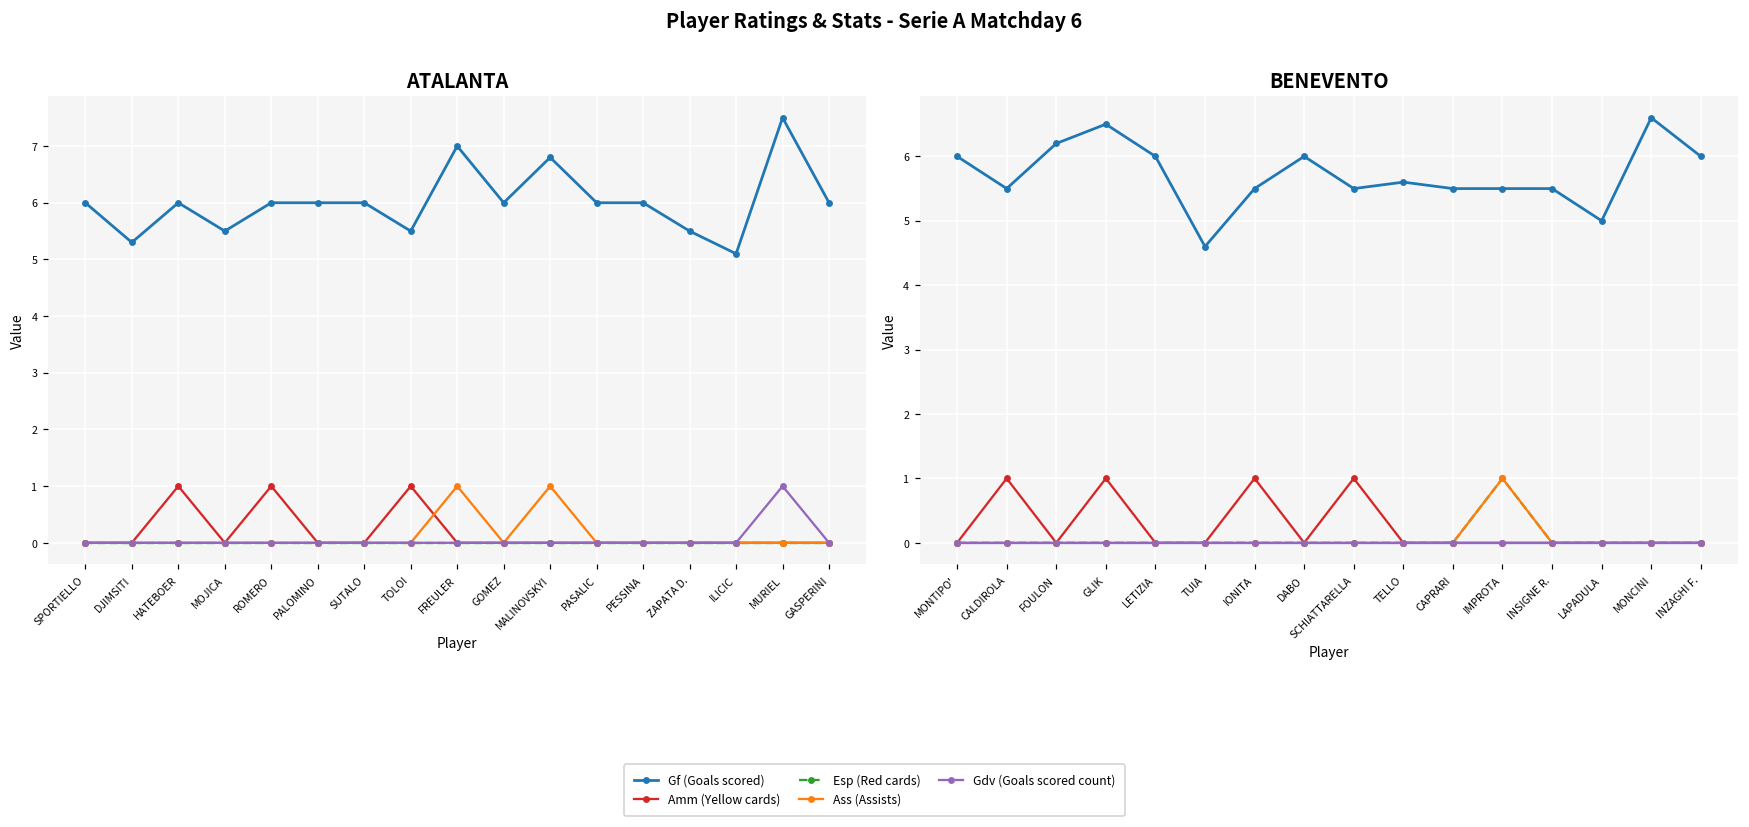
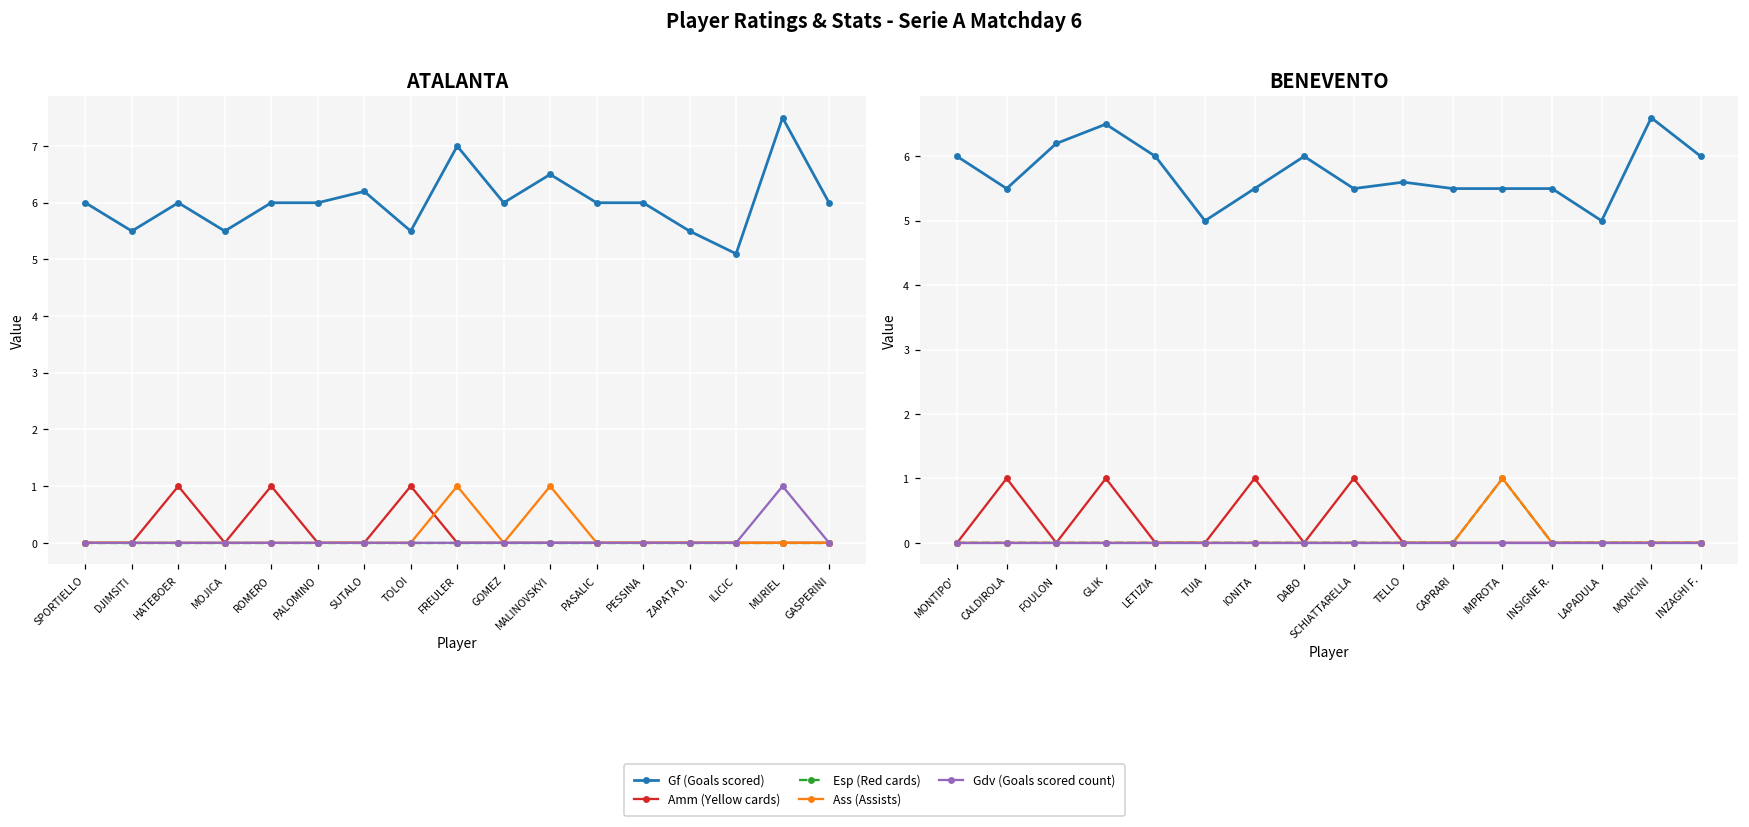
  {
    "ATALANTA": {
      "Gf (Goals scored)": {
        "SPORTIELLO": 6.0,
-       "DJIMSITI": 5.3,
+       "DJIMSITI": 5.5,
        "HATEBOER": 6.0,
        "MOJICA": 5.5,
        "ROMERO": 6.0,
        "PALOMINO": 6.0,
-       "SUTALO": 6.0,
+       "SUTALO": 6.2,
        "TOLOI": 5.5,
        "FREULER": 7.0,
        "GOMEZ": 6.0,
-       "MALINOVSKYI": 6.8,
+       "MALINOVSKYI": 6.5,
        "PASALIC": 6.0,
        "PESSINA": 6.0,
        "ZAPATA D.": 5.5,
        "ILICIC": 5.1,
        "MURIEL": 7.5,
        "GASPERINI": 6.0
      },
      "Amm (Yellow cards)": {
        "HATEBOER": 1.0,
        "ROMERO": 1.0,
        "TOLOI": 1.0
      },
      "Ass (Assists)": {
        "FREULER": 1.0,
        "MALINOVSKYI": 1.0
      },
      "Gdv (Goals scored count)": {
        "MURIEL": 1.0
      }
    },
    "BENEVENTO": {
      "Gf (Goals scored)": {
        "MONTIPO'": 6.0,
        "CALDIROLA": 5.5,
        "FOULON": 6.2,
        "GLIK": 6.5,
        "LETIZIA": 6.0,
-       "TUIA": 4.6,
+       "TUIA": 5.0,
        "IONITA": 5.5,
        "DABO": 6.0,
        "SCHIATTARELLA": 5.5,
        "TELLO": 5.6,
        "CAPRARI": 5.5,
        "IMPROTA": 5.5,
        "INSIGNE R.": 5.5,
        "LAPADULA": 5.0,
        "MONCINI": 6.6,
        "INZAGHI F.": 6.0
      },
      "Amm (Yellow cards)": {
        "CALDIROLA": 1.0,
        "GLIK": 1.0,
        "IONITA": 1.0,
        "SCHIATTARELLA": 1.0
      },
      "Ass (Assists)": {
        "IMPROTA": 1.0
      }
    }
  }
